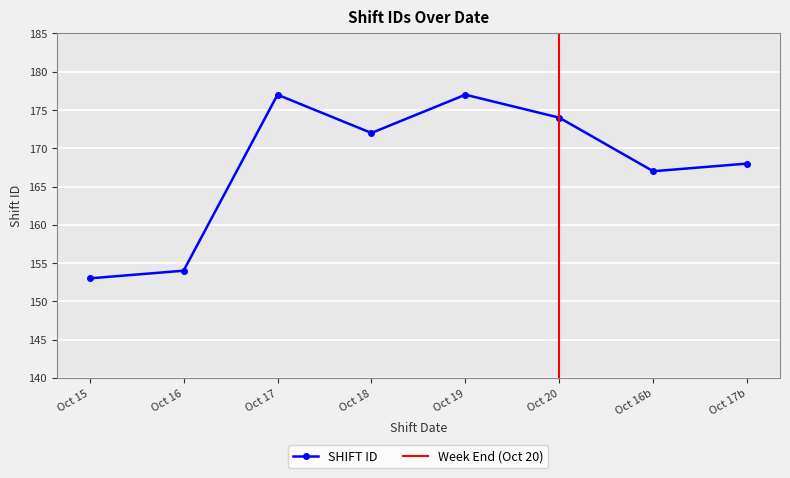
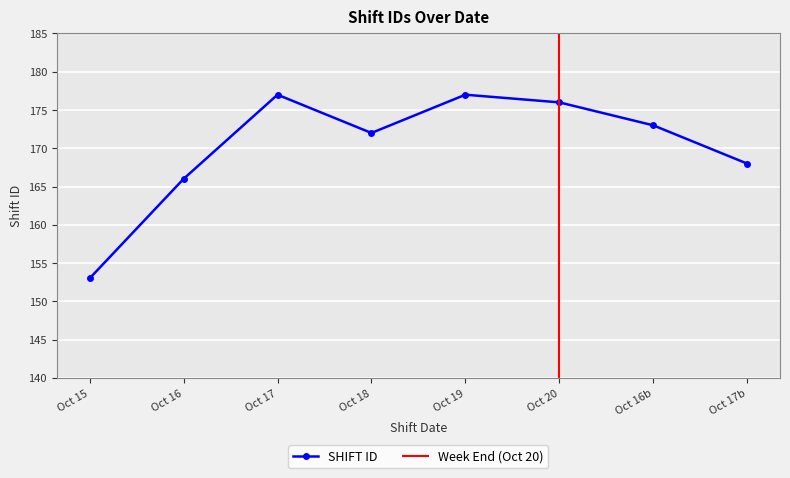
  {
    "Oct 15": 153,
-   "Oct 16": 154,
+   "Oct 16": 166,
    "Oct 17": 177,
    "Oct 18": 172,
    "Oct 19": 177,
-   "Oct 20": 174,
-   "Oct 16b": 167,
+   "Oct 20": 176,
+   "Oct 16b": 173,
    "Oct 17b": 168
  }
